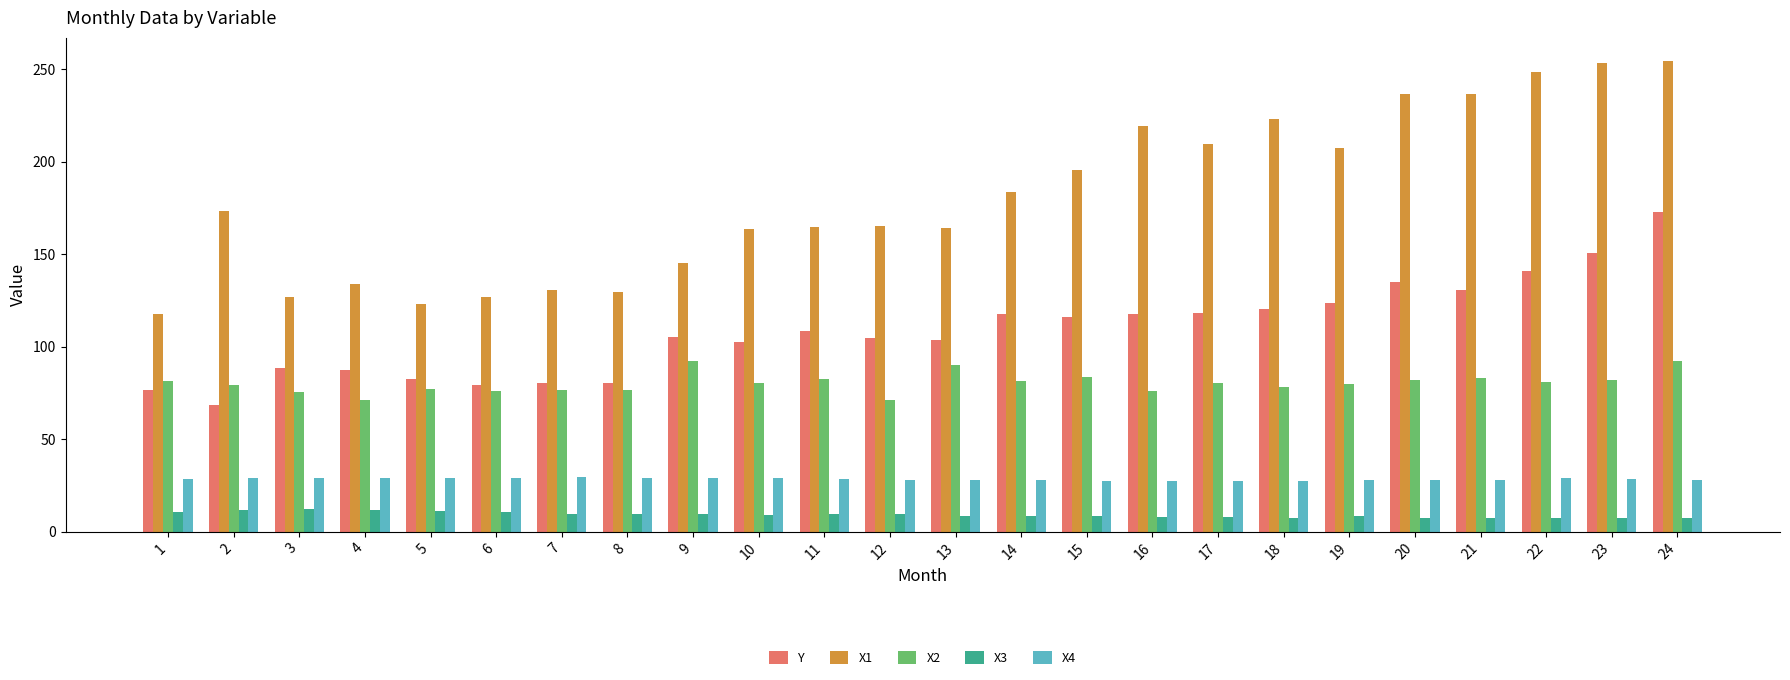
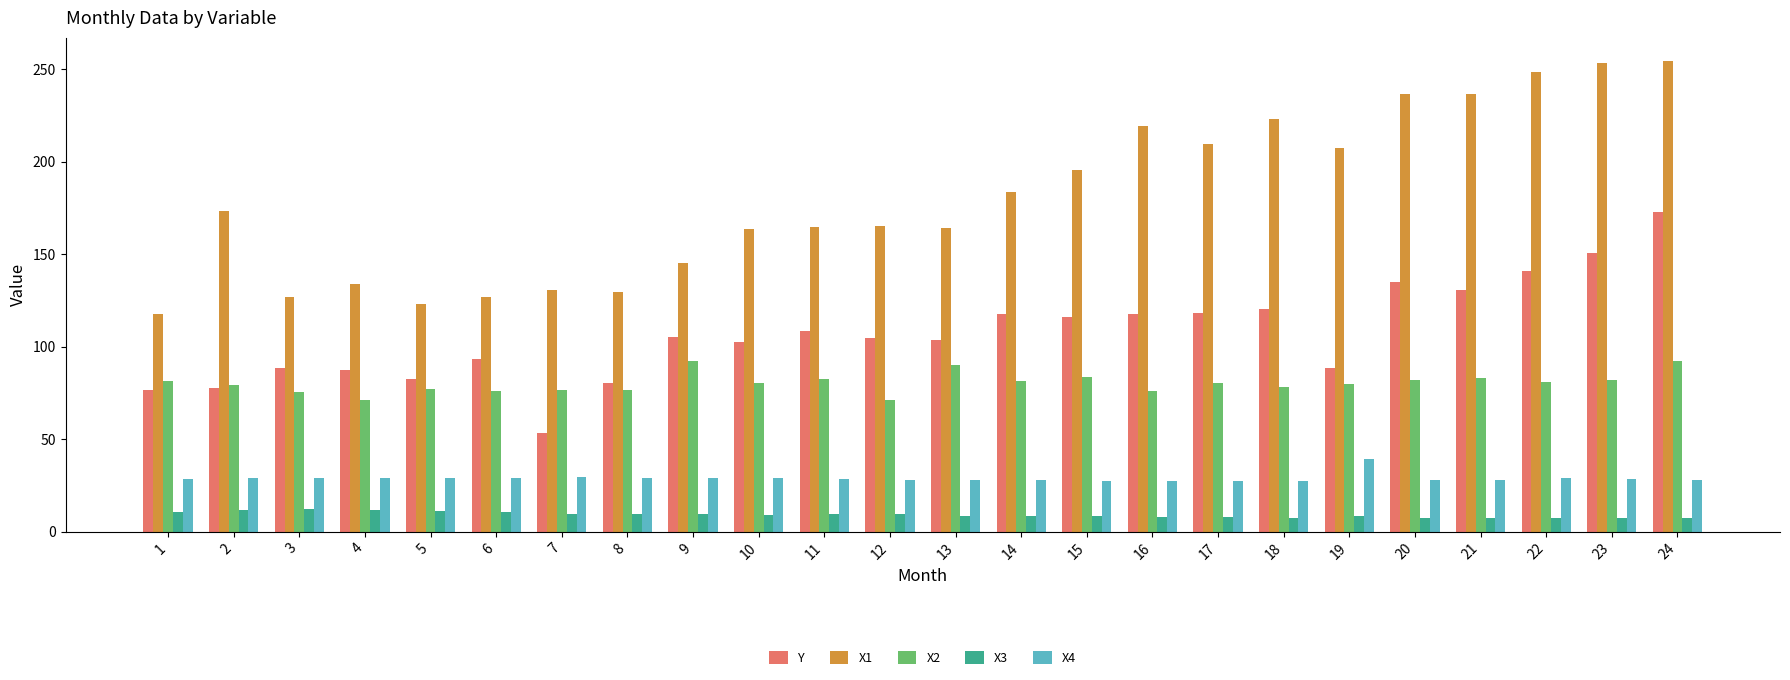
  {
    "Y": {
      "1": 76,
-     "2": 69,
+     "2": 78,
      "3": 88,
      "4": 87,
      "5": 83,
-     "6": 79,
-     "7": 80,
+     "6": 93,
+     "7": 53,
      "8": 80,
      "9": 105,
      "10": 103,
      "11": 109,
      "12": 105,
      "13": 104,
      "14": 118,
      "15": 116,
      "16": 118,
      "17": 118,
      "18": 120,
-     "19": 124,
+     "19": 89,
      "20": 135,
      "21": 131,
      "22": 141,
      "23": 150,
      "24": 173
    },
    "X1": {
      "1": 118,
      "2": 173,
      "3": 127,
      "4": 134,
      "5": 123,
      "6": 127,
      "7": 130,
      "8": 129,
      "9": 145,
      "10": 164,
      "11": 165,
      "12": 165,
      "13": 164,
      "14": 184,
      "15": 196,
      "16": 219,
      "17": 210,
      "18": 223,
      "19": 207,
      "20": 237,
      "21": 237,
      "22": 249,
      "23": 253,
      "24": 254
    },
    "X2": {
      "1": 82,
      "2": 80,
      "3": 75,
      "4": 71,
      "5": 77,
      "6": 76,
      "7": 77,
      "8": 77,
      "9": 92,
      "10": 80,
      "11": 83,
      "12": 71,
      "13": 90,
      "14": 81,
      "15": 84,
      "16": 76,
      "17": 80,
      "18": 78,
      "19": 80,
      "20": 82,
      "21": 83,
      "22": 81,
      "23": 82,
      "24": 92
    },
    "X3": {
      "1": 10,
      "2": 11,
      "3": 12,
      "4": 12,
      "5": 11,
      "6": 11,
      "7": 9,
      "8": 10,
      "9": 9,
      "10": 9,
      "11": 9,
      "12": 10,
      "13": 8,
      "14": 8,
      "15": 8,
      "16": 8,
      "17": 8,
      "18": 7,
      "19": 8,
      "20": 8,
      "21": 7,
      "22": 7,
      "23": 7,
      "24": 8
    },
    "X4": {
      "1": 29,
      "2": 29,
      "3": 29,
      "4": 29,
      "5": 29,
      "6": 29,
      "7": 29,
      "8": 29,
      "9": 29,
      "10": 29,
      "11": 28,
      "12": 28,
      "13": 28,
      "14": 28,
      "15": 28,
      "16": 28,
      "17": 27,
      "18": 28,
-     "19": 28,
+     "19": 39,
      "20": 28,
      "21": 28,
      "22": 29,
      "23": 28,
      "24": 28
    }
  }
